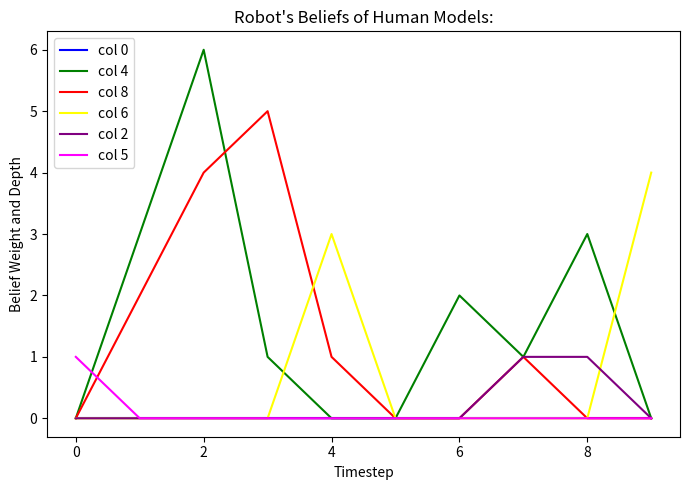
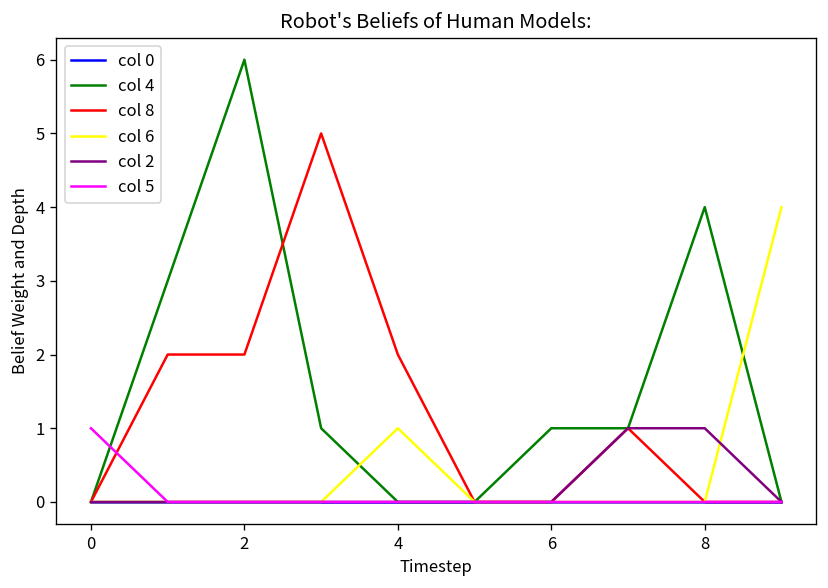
  {
    "col 4": {
      "2": 6,
-     "6": 2,
-     "8": 3
+     "6": 1,
+     "8": 4
    },
    "col 8": {
-     "2": 4,
-     "4": 1
+     "2": 2,
+     "4": 2
    },
    "col 6": {
-     "4": 3
+     "4": 1
    },
    "col 2": {
      "8": 1
    },
    "col 5": {
      "0": 1
    }
  }
